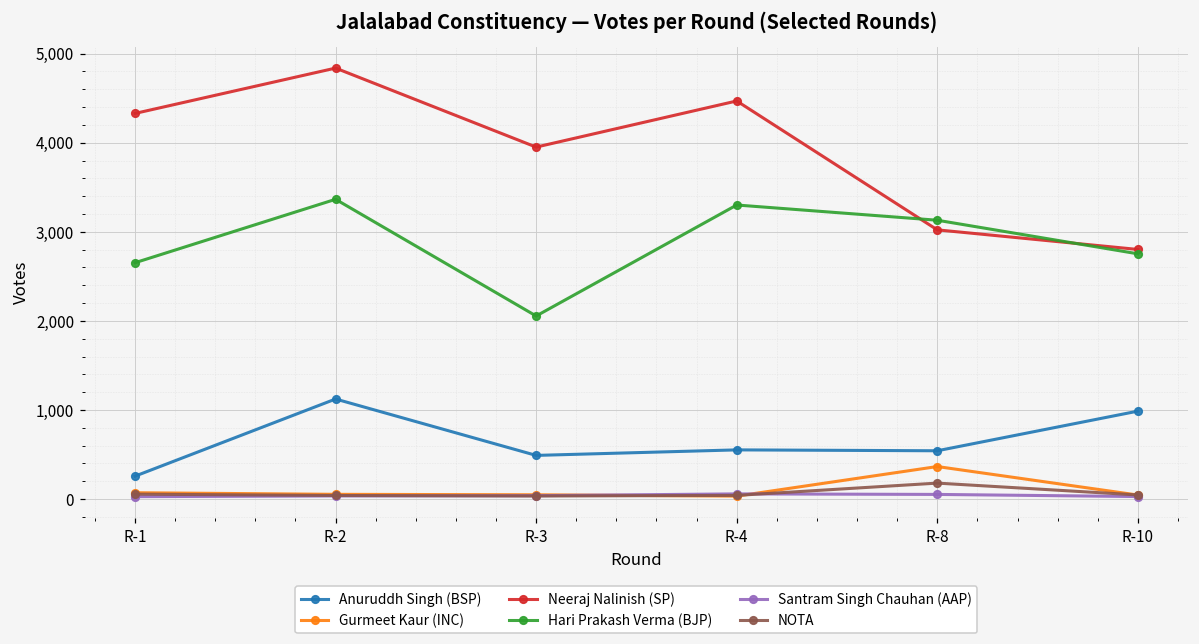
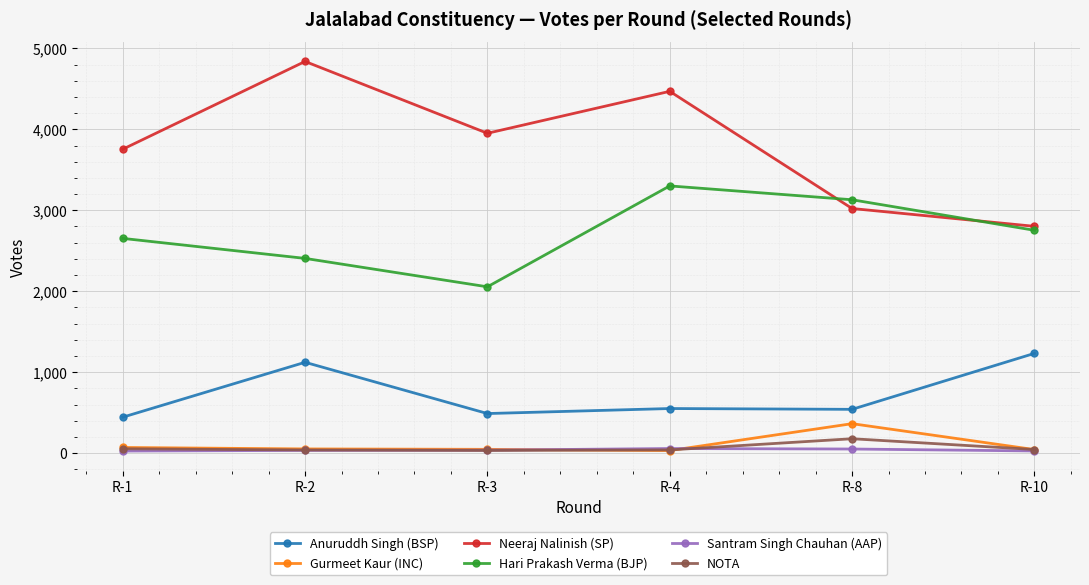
  {
    "Anuruddh Singh (BSP)": {
-     "R-1": "300",
+     "R-1": "400",
      "R-2": "1,100",
      "R-3": "500",
      "R-4": "600",
      "R-8": "500",
-     "R-10": "1,000"
+     "R-10": "1,200"
    },
    "Gurmeet Kaur (INC)": {
      "R-8": "400"
    },
    "Neeraj Nalinish (SP)": {
-     "R-1": "4,300",
+     "R-1": "3,800",
      "R-2": "4,800",
      "R-3": "4,000",
      "R-4": "4,500",
      "R-8": "3,000",
      "R-10": "2,800"
    },
    "Hari Prakash Verma (BJP)": {
      "R-1": "2,700",
-     "R-2": "3,400",
+     "R-2": "2,400",
      "R-3": "2,100",
      "R-4": "3,300",
      "R-8": "3,100",
      "R-10": "2,800"
    },
    "Santram Singh Chauhan (AAP)": {
      "R-8": "100"
    },
    "NOTA": {
      "R-8": "200"
    }
  }
